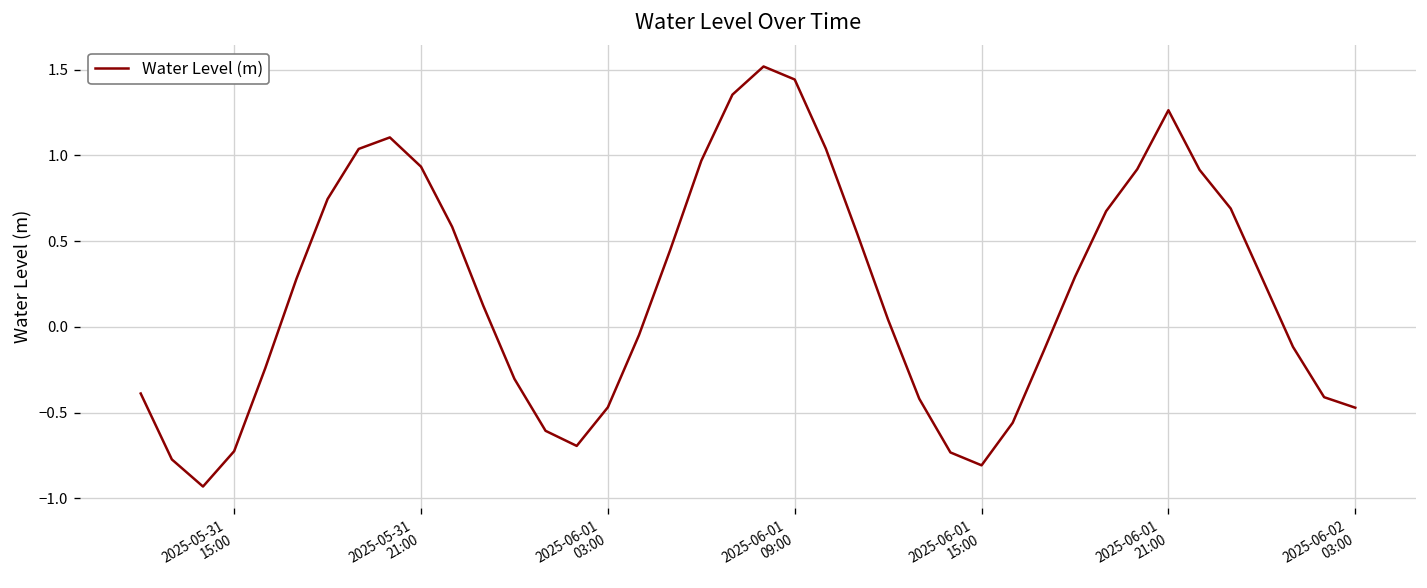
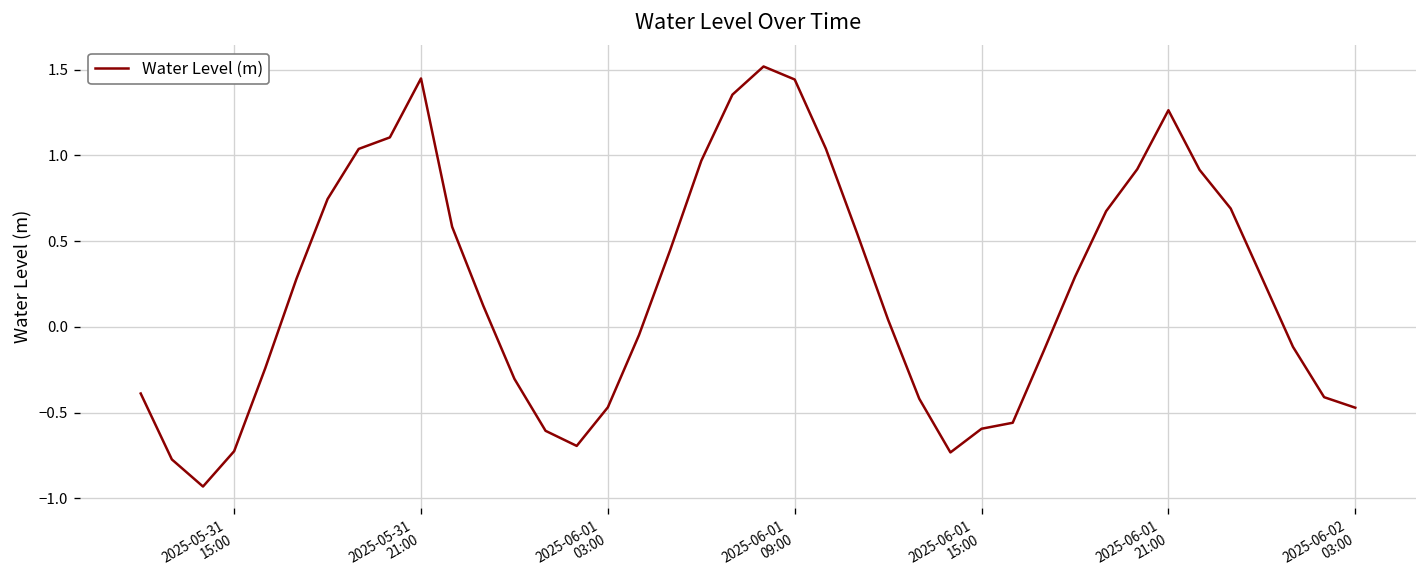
  {
    "2025-05-31 15:00": -0.73,
-   "2025-05-31 21:00": 0.93,
+   "2025-05-31 21:00": 1.45,
    "2025-06-01 03:00": -0.47,
    "2025-06-01 09:00": 1.44,
-   "2025-06-01 15:00": -0.81,
+   "2025-06-01 15:00": -0.59,
    "2025-06-01 21:00": 1.26,
    "2025-06-02 03:00": -0.47
  }
